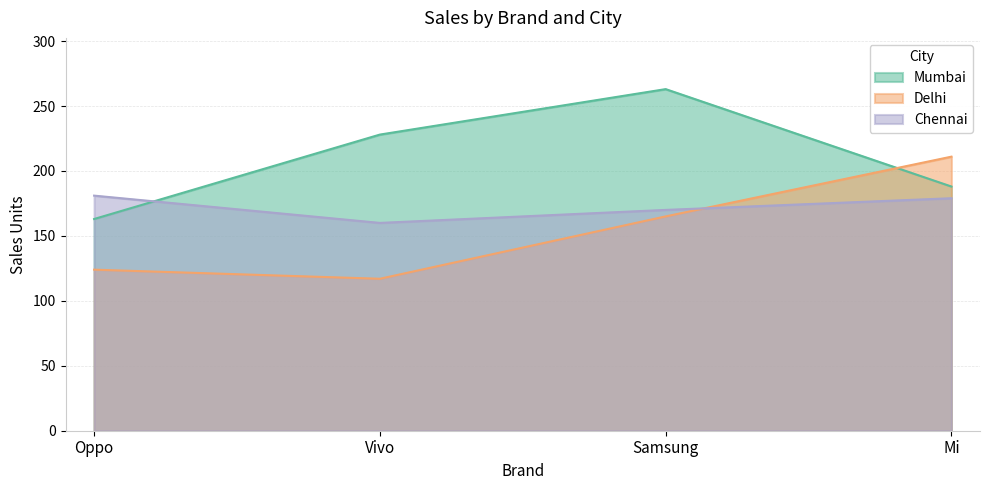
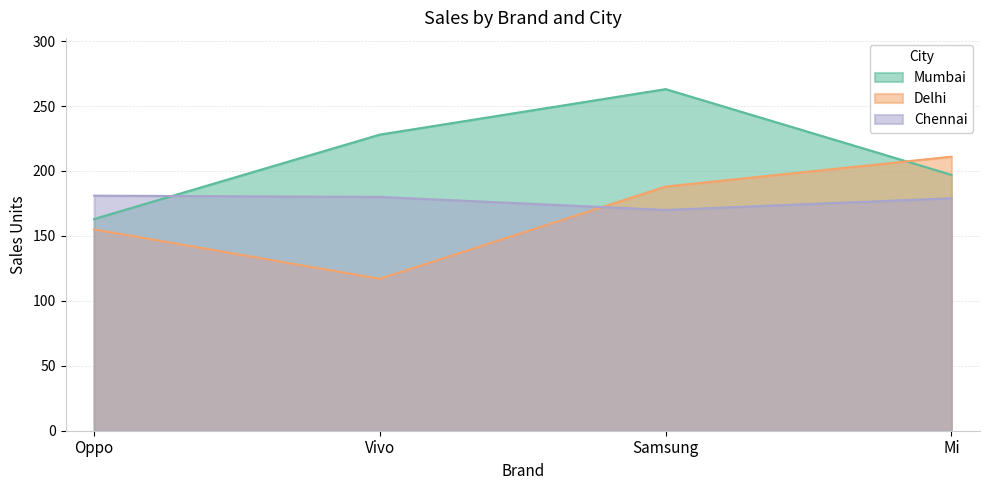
  {
    "Mumbai": {
      "Oppo": 163,
      "Vivo": 228,
      "Samsung": 263,
-     "Mi": 188
+     "Mi": 197
    },
    "Delhi": {
-     "Oppo": 124,
+     "Oppo": 155,
      "Vivo": 117,
-     "Samsung": 165,
+     "Samsung": 188,
      "Mi": 211
    },
    "Chennai": {
      "Oppo": 181,
-     "Vivo": 160,
+     "Vivo": 180,
      "Samsung": 170,
      "Mi": 179
    }
  }
